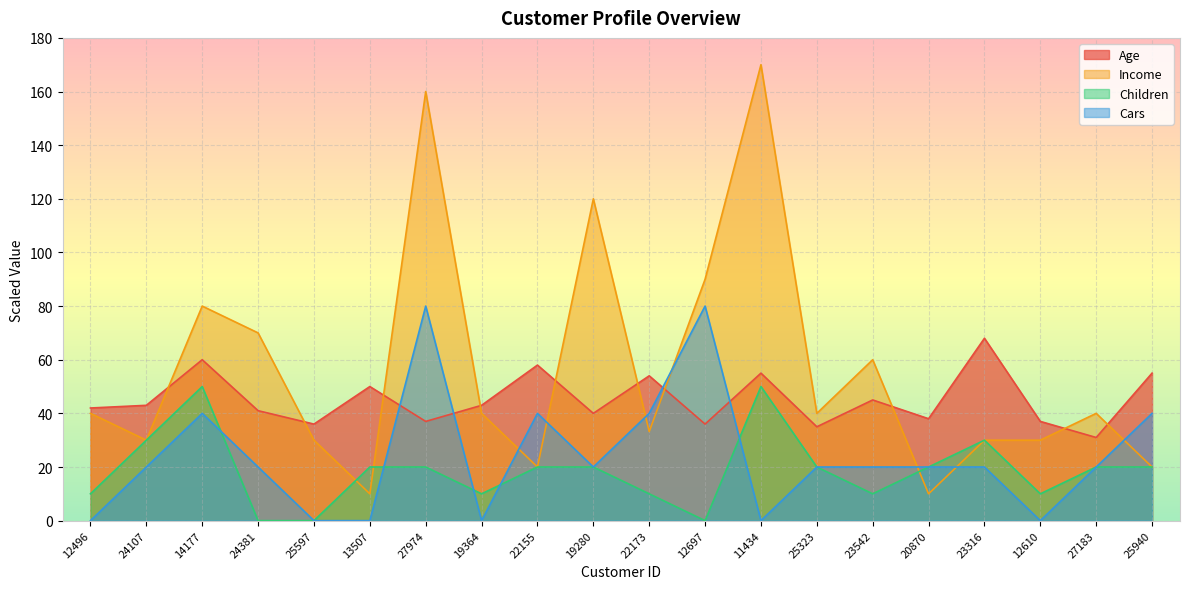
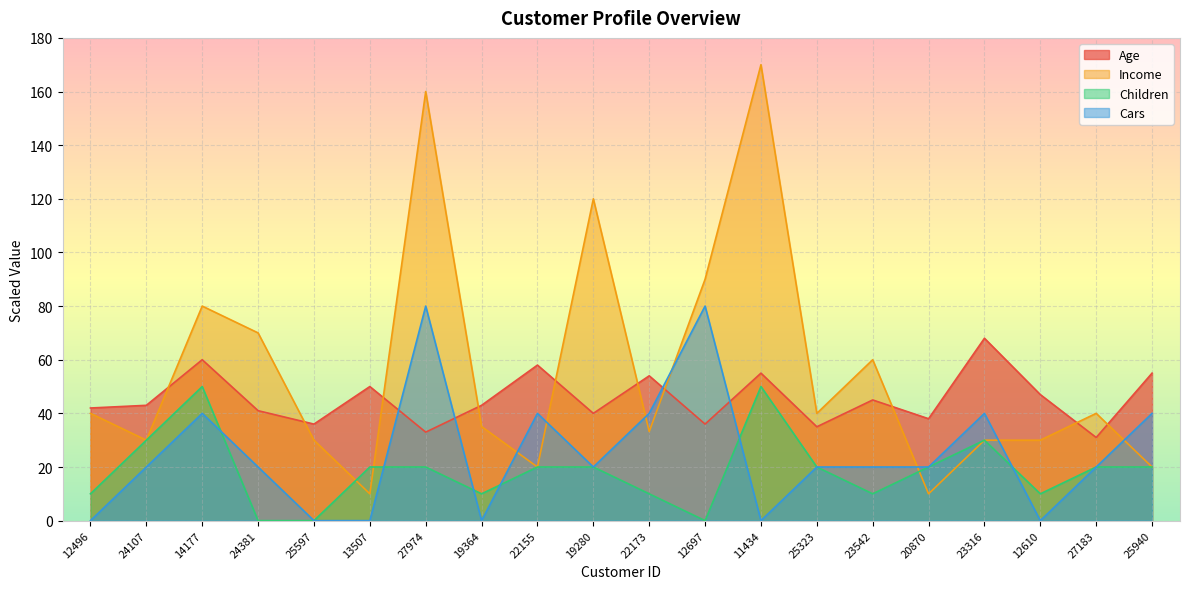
  {
    "Age": {
      "12496": 42,
      "24107": 43,
      "14177": 60,
      "24381": 41,
      "25597": 36,
      "13507": 50,
-     "27974": 37,
+     "27974": 33,
      "19364": 43,
      "22155": 58,
      "19280": 40,
      "22173": 54,
      "12697": 36,
      "11434": 55,
      "25323": 35,
      "23542": 45,
      "20870": 38,
      "23316": 68,
-     "12610": 37,
+     "12610": 47,
      "27183": 31,
      "25940": 55
    },
    "Income": {
      "12496": 40,
      "14177": 80,
      "24381": 70,
      "25597": 30,
      "13507": 10,
      "27974": 160,
-     "19364": 40,
+     "19364": 35,
      "19280": 120,
      "22173": 33,
      "12697": 90,
      "11434": 170,
      "25323": 40,
      "23542": 60,
      "20870": 10,
      "12610": 30,
      "27183": 40
    },
    "Children": {
      "12496": 10,
      "14177": 50,
      "24381": 0,
      "13507": 20,
      "27974": 20,
      "19364": 10,
      "22173": 10,
      "12697": 0,
      "11434": 50,
      "23542": 10,
      "12610": 10
    },
    "Cars": {
      "12496": 0,
      "24107": 20,
      "14177": 40,
      "24381": 20,
      "13507": 0,
      "27974": 80,
      "19364": 0,
      "22155": 40,
      "22173": 40,
      "12697": 80,
      "11434": 0,
      "23542": 20,
-     "23316": 20,
+     "23316": 40,
      "12610": 0,
      "25940": 40
    }
  }
